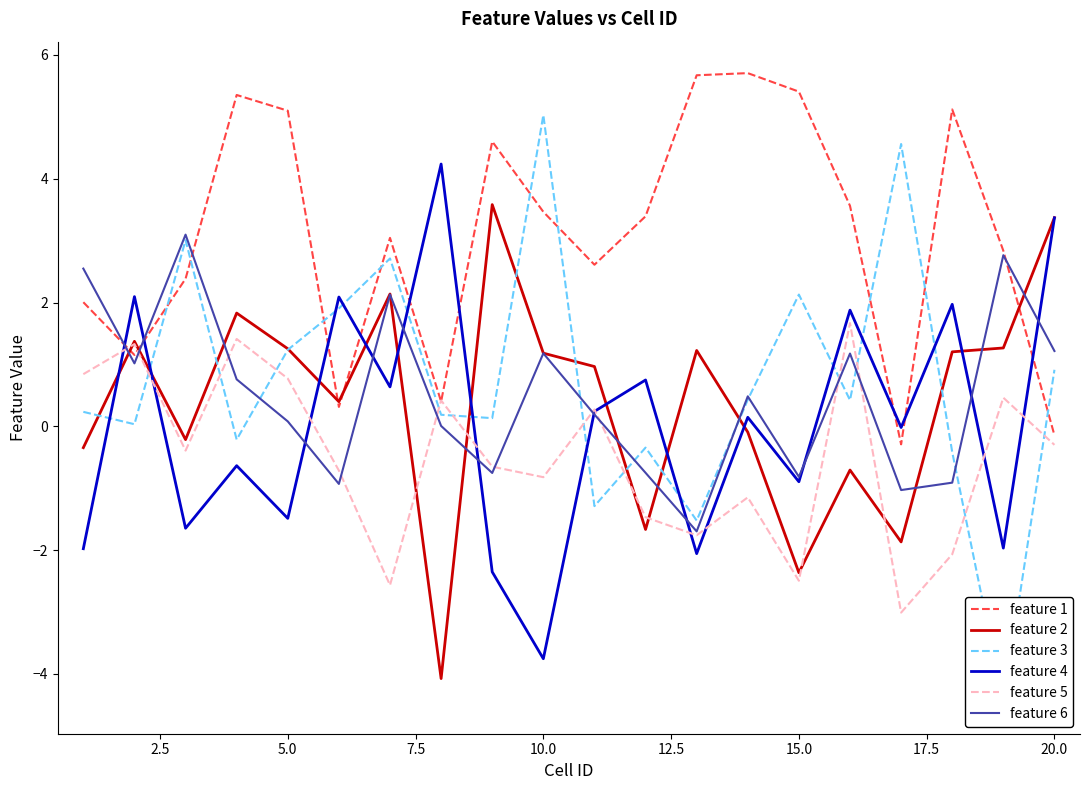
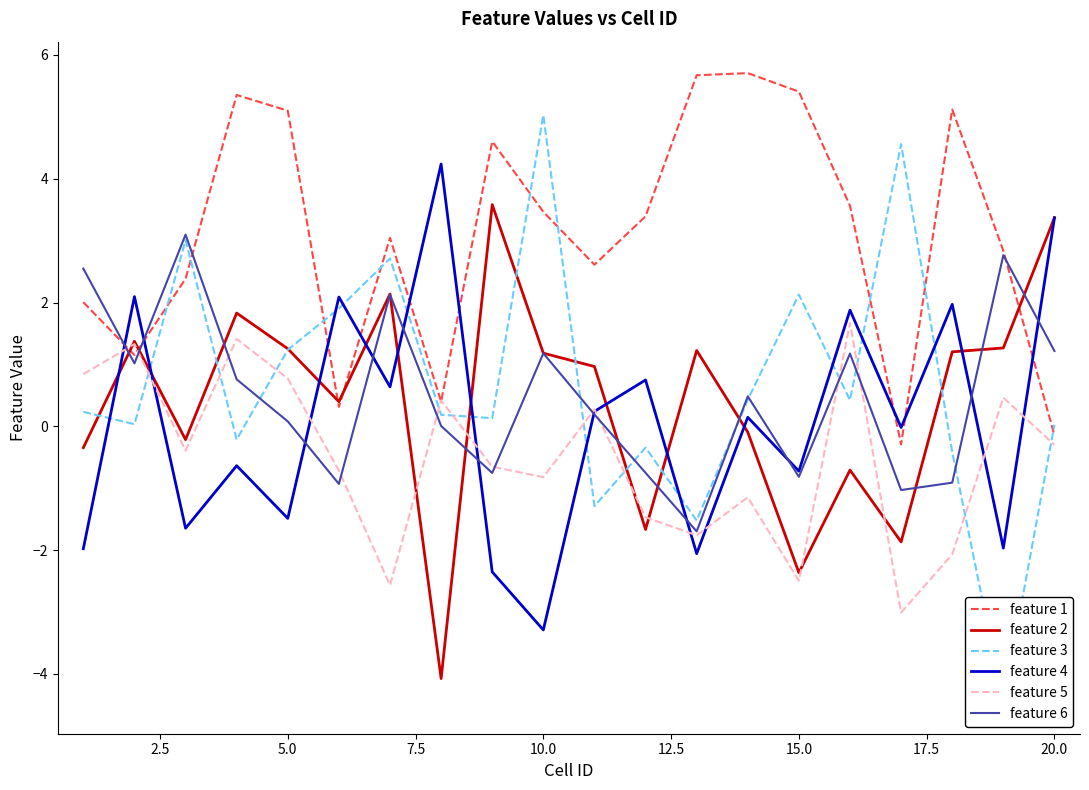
  {
    "feature 1": {
      "5.0": 5.1,
      "10.0": 3.5,
      "15.0": 5.4,
      "20.0": -0.1
    },
    "feature 2": {
      "15.0": -2.4
    },
    "feature 3": {
      "10.0": 5.0,
      "15.0": 2.1,
-     "20.0": 0.9
+     "20.0": 0.0
    },
    "feature 4": {
      "5.0": -1.5,
-     "10.0": -3.8,
-     "15.0": -0.9
+     "10.0": -3.3,
+     "15.0": -0.7
    },
    "feature 5": {
      "5.0": 0.8,
      "10.0": -0.8,
      "15.0": -2.5,
      "20.0": -0.3
    },
    "feature 6": {
      "5.0": 0.1,
      "15.0": -0.8,
      "20.0": 1.2
    }
  }
